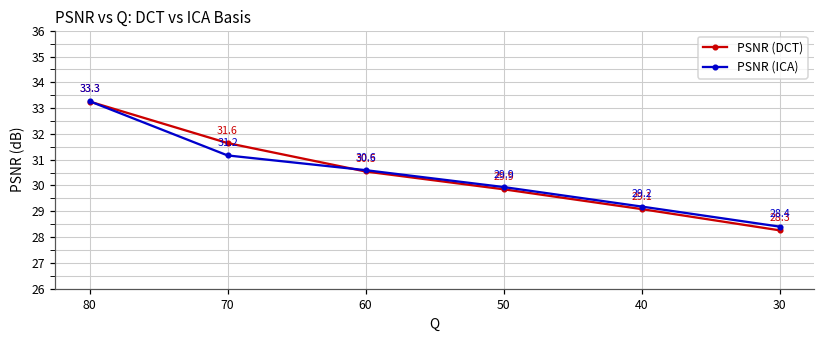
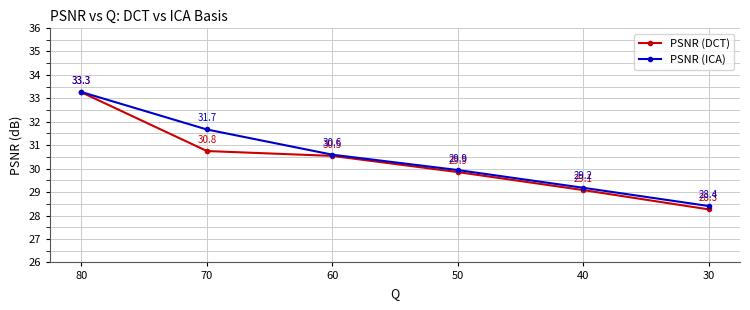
  {
    "PSNR (DCT)": {
-     "70": 31.6
+     "70": 30.8
    },
    "PSNR (ICA)": {
-     "70": 31.2
+     "70": 31.7
    }
  }
